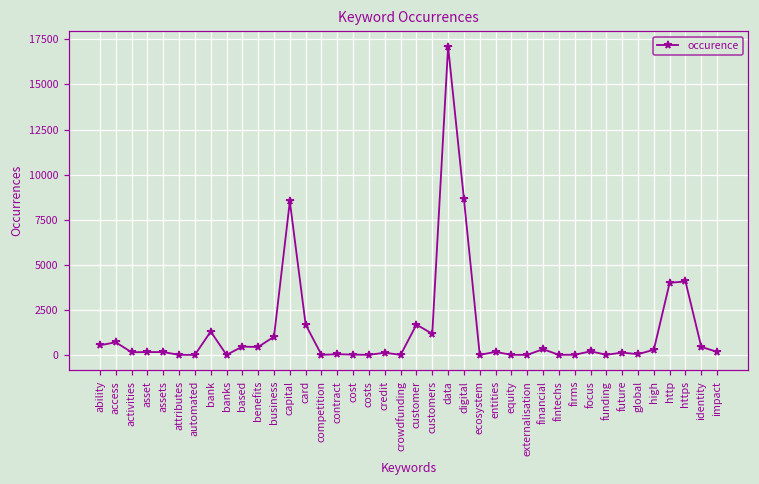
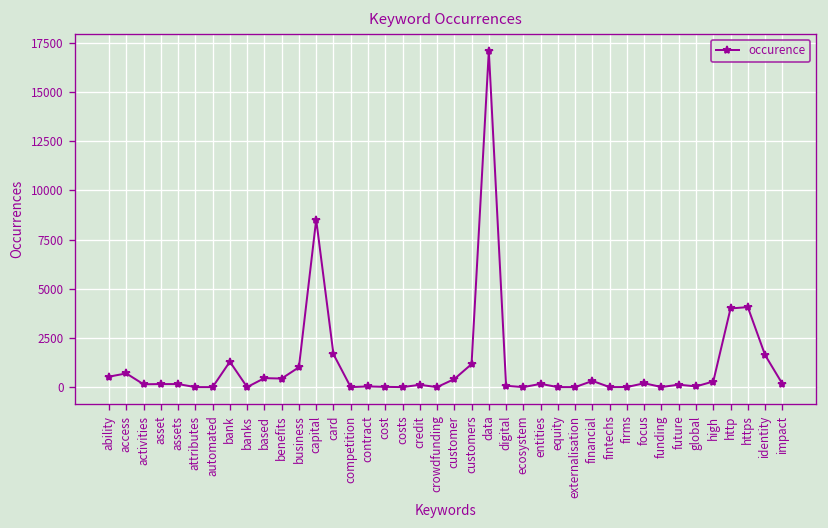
  {
    "ability": 500,
    "access": 700,
    "activities": 100,
    "asset": 200,
    "assets": 200,
    "attributes": 0,
    "automated": 0,
    "bank": 1300,
    "banks": 0,
    "based": 500,
    "benefits": 400,
    "business": 1000,
    "capital": 8500,
    "card": 1700,
    "competition": 0,
    "contract": 0,
    "cost": 0,
    "costs": 0,
    "credit": 100,
    "crowdfunding": 0,
-   "customer": 1700,
+   "customer": 400,
    "customers": 1200,
    "data": 17100,
-   "digital": 8600,
+   "digital": 100,
    "ecosystem": 0,
    "entities": 200,
    "equity": 0,
    "externalisation": 0,
    "financial": 300,
    "fintechs": 0,
    "firms": 0,
    "focus": 200,
    "funding": 0,
    "future": 100,
    "global": 0,
    "high": 300,
    "http": 4000,
    "https": 4100,
-   "identity": 400,
+   "identity": 1600,
    "impact": 200
  }
